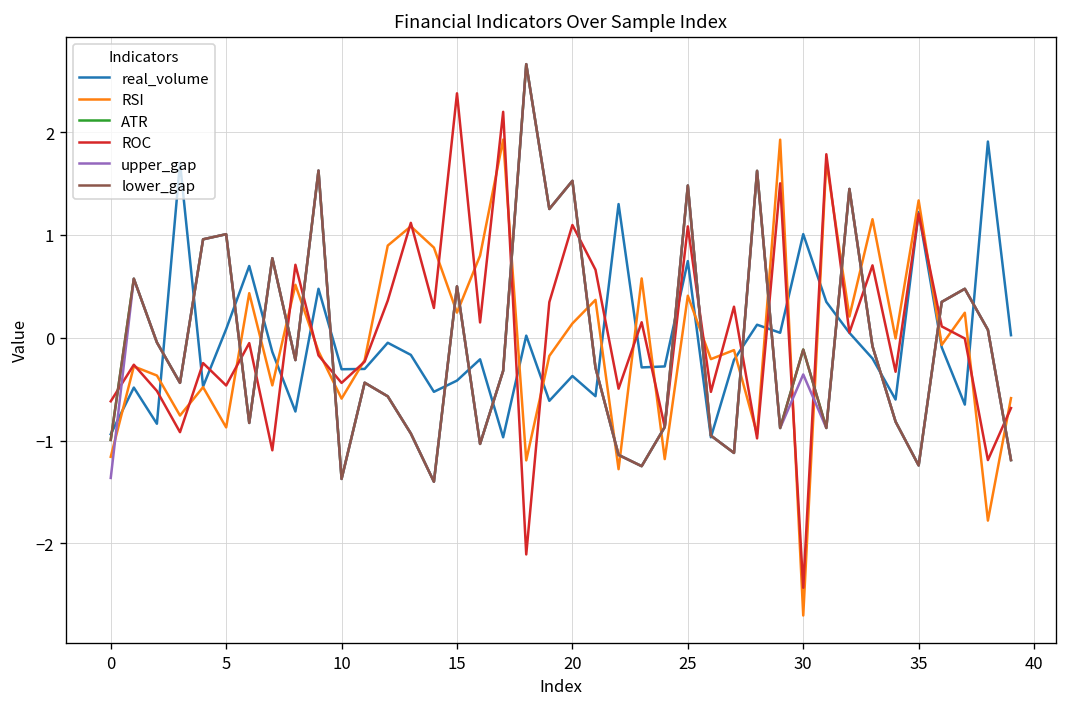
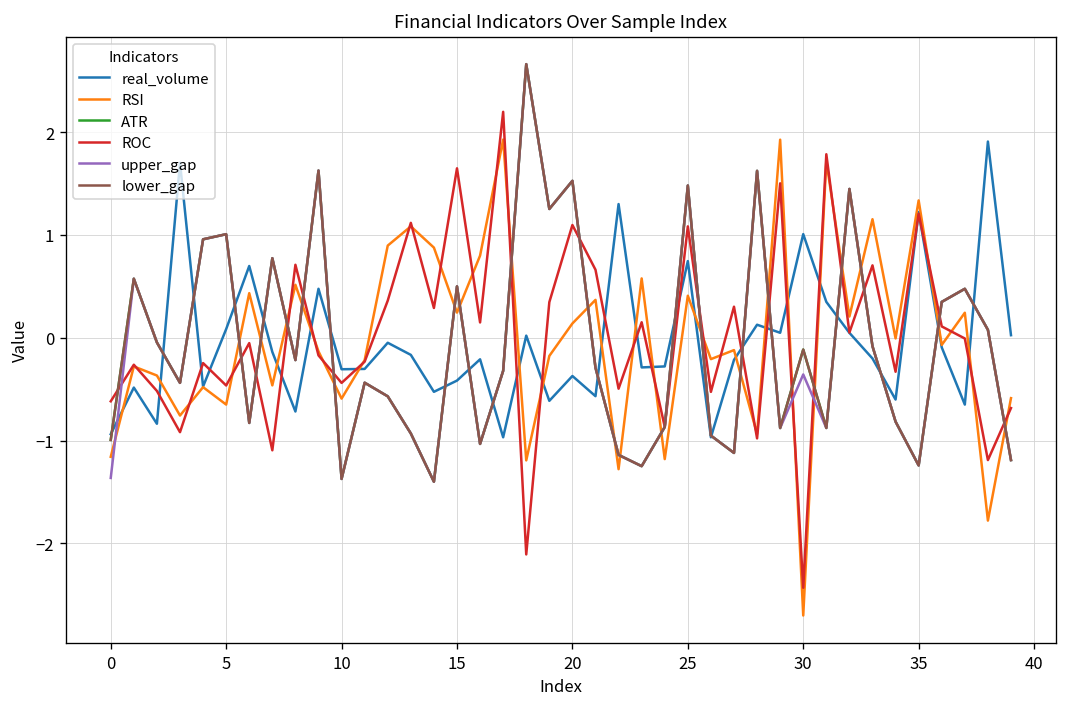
  {
    "real_volume": {
      "0": -0.9,
      "5": 0.1,
      "10": -0.3,
      "15": -0.4,
      "20": -0.4,
      "25": 0.7,
      "30": 1.0
    },
    "RSI": {
      "0": -1.2,
-     "5": -0.9,
+     "5": -0.6,
      "10": -0.6,
      "15": 0.2,
      "20": 0.1,
      "25": 0.4,
      "30": -2.7,
      "35": 1.3
    },
    "lower_gap": {
      "0": -1.0,
      "30": -0.1
    },
    "ROC": {
      "0": -0.6,
      "5": -0.5,
      "10": -0.4,
-     "15": 2.4,
+     "15": 1.6,
      "20": 1.1,
      "25": 1.1,
      "30": -2.4
    },
    "upper_gap": {
      "0": -1.4,
      "30": -0.4
    }
  }
